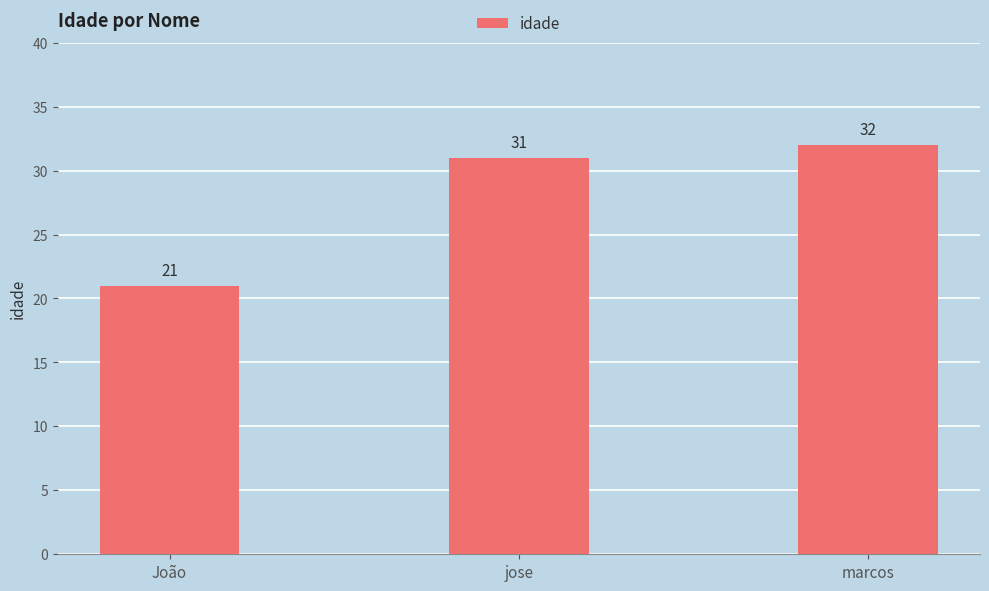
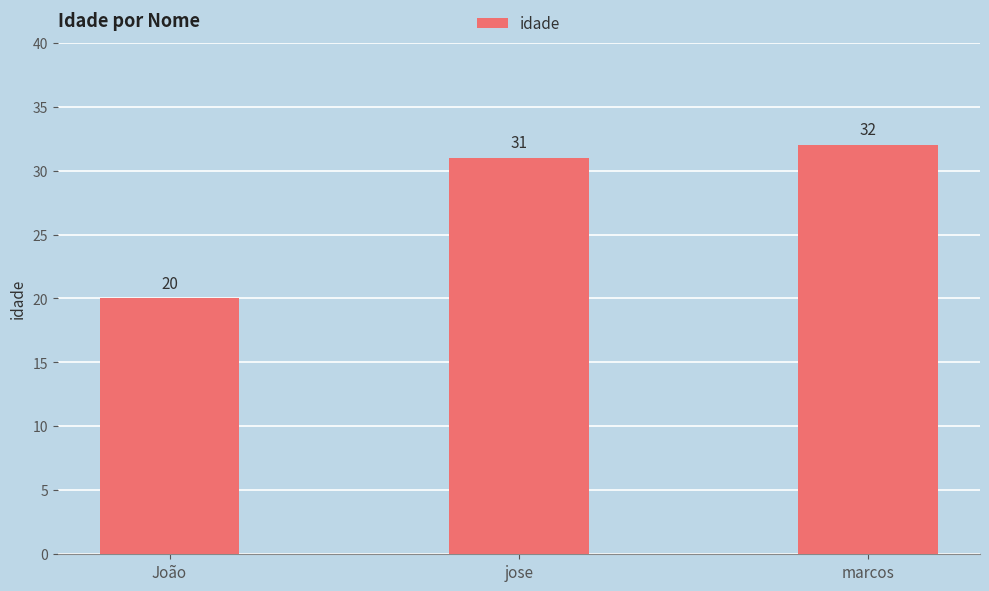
  {
-   "João": 21,
+   "João": 20,
    "jose": 31,
    "marcos": 32
  }
